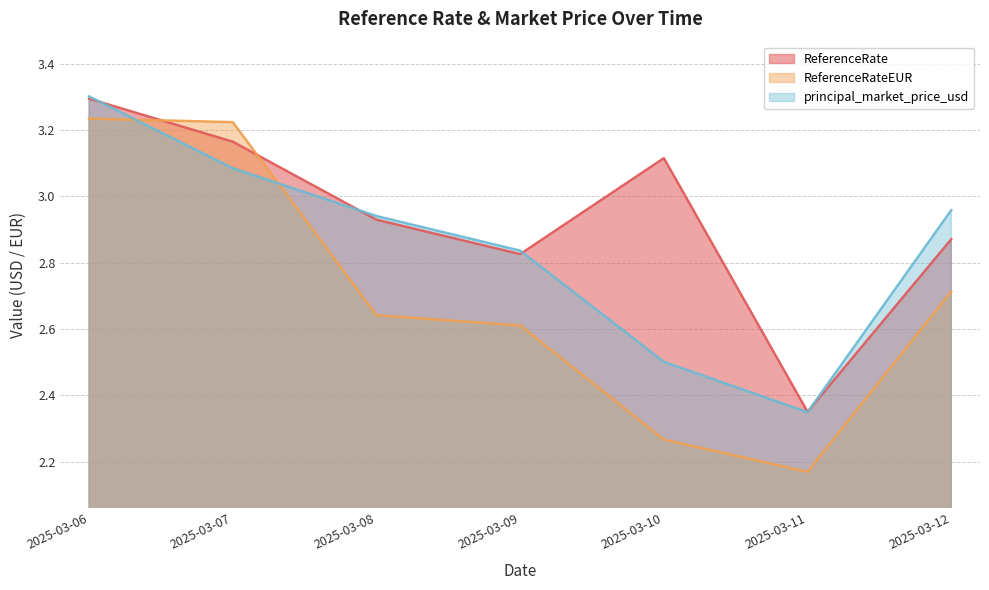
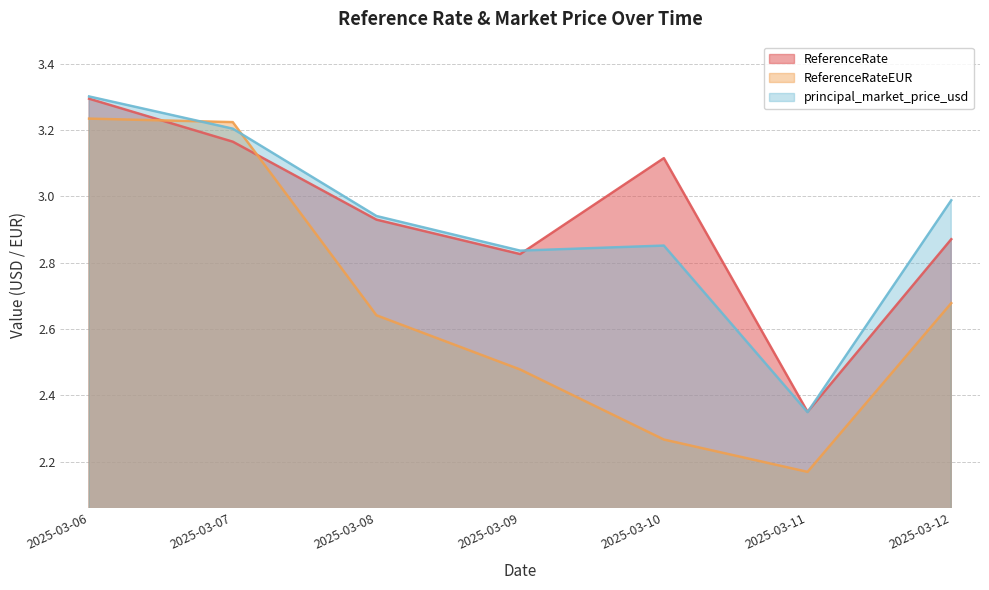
  {
    "ReferenceRate": {
      "2025-03-07": 3.16,
      "2025-03-08": 2.93,
      "2025-03-09": 2.83,
      "2025-03-10": 3.12,
      "2025-03-12": 2.87
    },
    "ReferenceRateEUR": {
      "2025-03-06": 3.23,
      "2025-03-07": 3.22,
      "2025-03-08": 2.64,
-     "2025-03-09": 2.61,
+     "2025-03-09": 2.48,
      "2025-03-10": 2.27,
      "2025-03-11": 2.17,
-     "2025-03-12": 2.71
+     "2025-03-12": 2.68
    },
    "principal_market_price_usd": {
-     "2025-03-07": 3.08,
+     "2025-03-07": 3.20,
      "2025-03-08": 2.94,
      "2025-03-09": 2.84,
-     "2025-03-10": 2.50,
-     "2025-03-12": 2.96
+     "2025-03-10": 2.85,
+     "2025-03-12": 2.99
    }
  }
